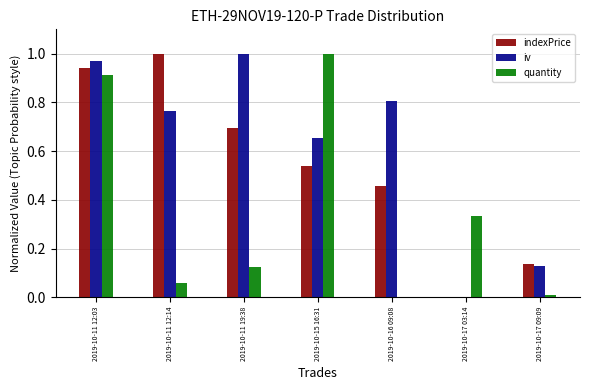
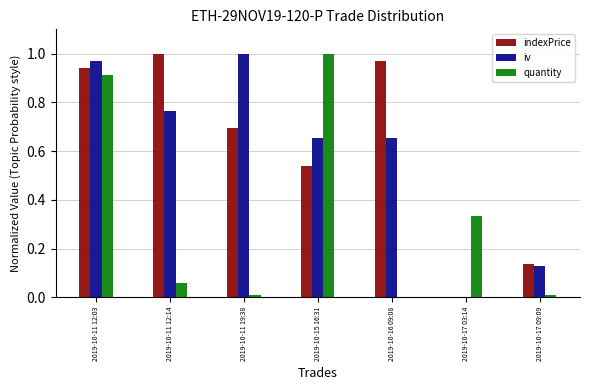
  {
    "indexPrice": {
      "2019-10-11 12:03": 0.94,
      "2019-10-11 12:14": 1.00,
      "2019-10-11 19:38": 0.69,
      "2019-10-15 16:31": 0.54,
-     "2019-10-16 09:08": 0.46,
+     "2019-10-16 09:08": 0.97,
      "2019-10-17 03:14": 0.00,
      "2019-10-17 09:09": 0.14
    },
    "iv": {
      "2019-10-11 12:03": 0.97,
      "2019-10-11 12:14": 0.76,
      "2019-10-11 19:38": 1.00,
      "2019-10-15 16:31": 0.65,
-     "2019-10-16 09:08": 0.80,
+     "2019-10-16 09:08": 0.65,
      "2019-10-17 03:14": 0.00,
      "2019-10-17 09:09": 0.13
    },
    "quantity": {
      "2019-10-11 12:03": 0.91,
      "2019-10-11 12:14": 0.06,
-     "2019-10-11 19:38": 0.13,
+     "2019-10-11 19:38": 0.01,
      "2019-10-15 16:31": 1.00,
      "2019-10-16 09:08": 0.00,
      "2019-10-17 03:14": 0.33
    }
  }
